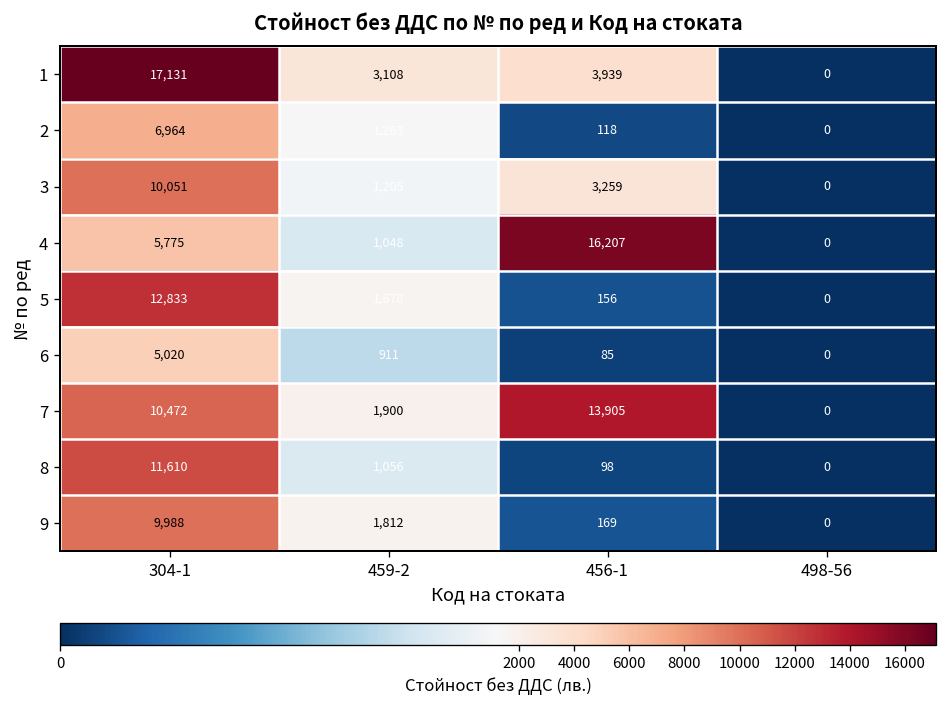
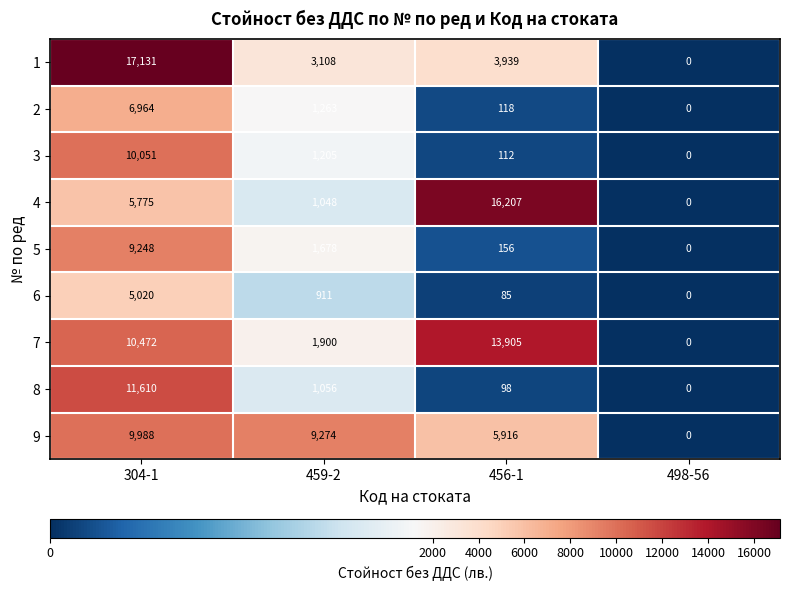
  {
    "1": {
      "304-1": "17,131",
      "459-2": "3,108",
      "456-1": "3,939",
      "498-56": "0"
    },
    "2": {
      "304-1": "6,964",
      "456-1": "118",
      "498-56": "0"
    },
    "3": {
      "304-1": "10,051",
-     "456-1": "3,259",
+     "456-1": "112",
      "498-56": "0"
    },
    "4": {
      "304-1": "5,775",
      "456-1": "16,207",
      "498-56": "0"
    },
    "5": {
-     "304-1": "12,833",
+     "304-1": "9,248",
      "456-1": "156",
      "498-56": "0"
    },
    "6": {
      "304-1": "5,020",
      "459-2": "911",
      "456-1": "85",
      "498-56": "0"
    },
    "7": {
      "304-1": "10,472",
      "459-2": "1,900",
      "456-1": "13,905",
      "498-56": "0"
    },
    "8": {
      "304-1": "11,610",
      "456-1": "98",
      "498-56": "0"
    },
    "9": {
      "304-1": "9,988",
-     "459-2": "1,812",
-     "456-1": "169",
+     "459-2": "9,274",
+     "456-1": "5,916",
      "498-56": "0"
    }
  }
